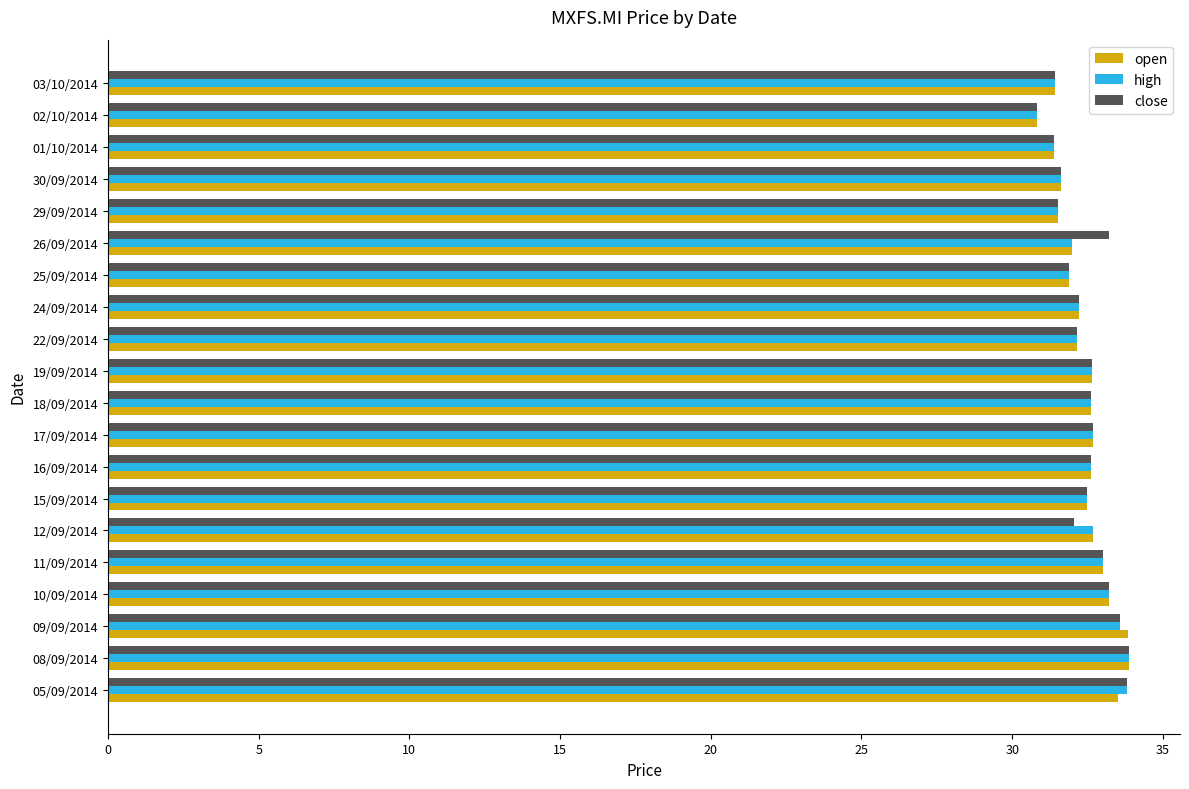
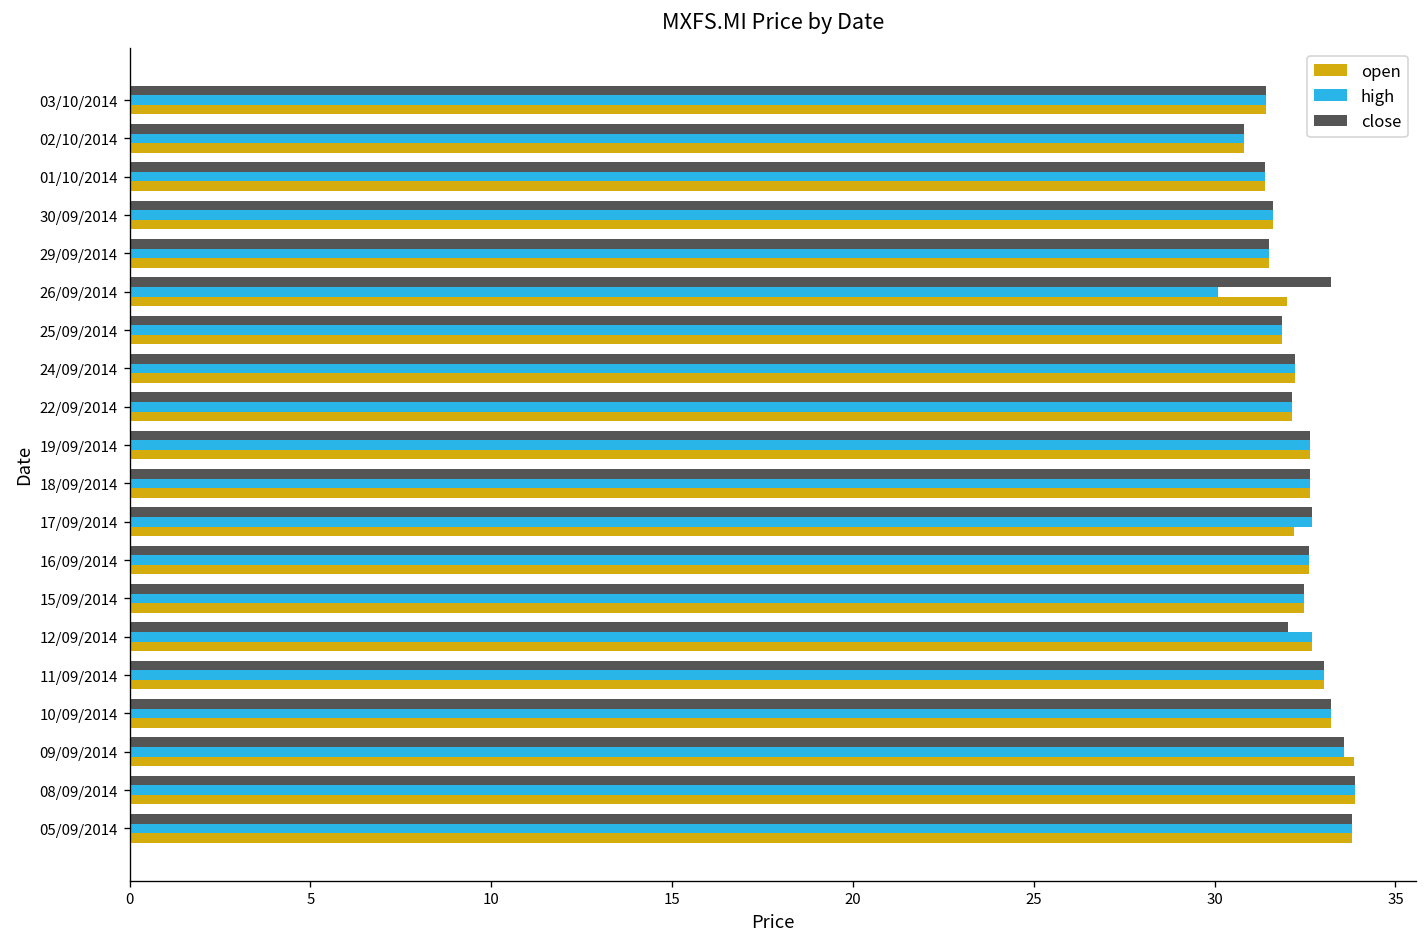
  {
    "open": {
      "03/10/2014": 31.4,
      "02/10/2014": 30.8,
      "01/10/2014": 31.4,
      "30/09/2014": 31.6,
      "29/09/2014": 31.5,
      "26/09/2014": 32.0,
      "25/09/2014": 31.9,
      "24/09/2014": 32.2,
      "22/09/2014": 32.2,
      "19/09/2014": 32.7,
      "18/09/2014": 32.6,
-     "17/09/2014": 32.7,
+     "17/09/2014": 32.2,
      "16/09/2014": 32.6,
      "15/09/2014": 32.5,
      "12/09/2014": 32.7,
      "11/09/2014": 33.0,
      "10/09/2014": 33.2,
      "09/09/2014": 33.8,
      "08/09/2014": 33.9,
-     "05/09/2014": 33.5
+     "05/09/2014": 33.8
    },
    "high": {
      "03/10/2014": 31.4,
      "02/10/2014": 30.8,
      "01/10/2014": 31.4,
      "30/09/2014": 31.6,
      "29/09/2014": 31.5,
-     "26/09/2014": 32.0,
+     "26/09/2014": 30.1,
      "25/09/2014": 31.9,
      "24/09/2014": 32.2,
      "22/09/2014": 32.2,
      "19/09/2014": 32.7,
      "18/09/2014": 32.6,
      "17/09/2014": 32.7,
      "16/09/2014": 32.6,
      "15/09/2014": 32.5,
      "12/09/2014": 32.7,
      "11/09/2014": 33.0,
      "10/09/2014": 33.2,
      "09/09/2014": 33.6,
      "08/09/2014": 33.9,
      "05/09/2014": 33.8
    },
    "close": {
      "03/10/2014": 31.4,
      "02/10/2014": 30.8,
      "01/10/2014": 31.4,
      "30/09/2014": 31.6,
      "29/09/2014": 31.5,
      "26/09/2014": 33.2,
      "25/09/2014": 31.9,
      "24/09/2014": 32.2,
      "22/09/2014": 32.2,
      "19/09/2014": 32.7,
      "18/09/2014": 32.6,
      "17/09/2014": 32.7,
      "16/09/2014": 32.6,
      "15/09/2014": 32.5,
      "12/09/2014": 32.0,
      "11/09/2014": 33.0,
      "10/09/2014": 33.2,
      "09/09/2014": 33.6,
      "08/09/2014": 33.9,
      "05/09/2014": 33.8
    }
  }
